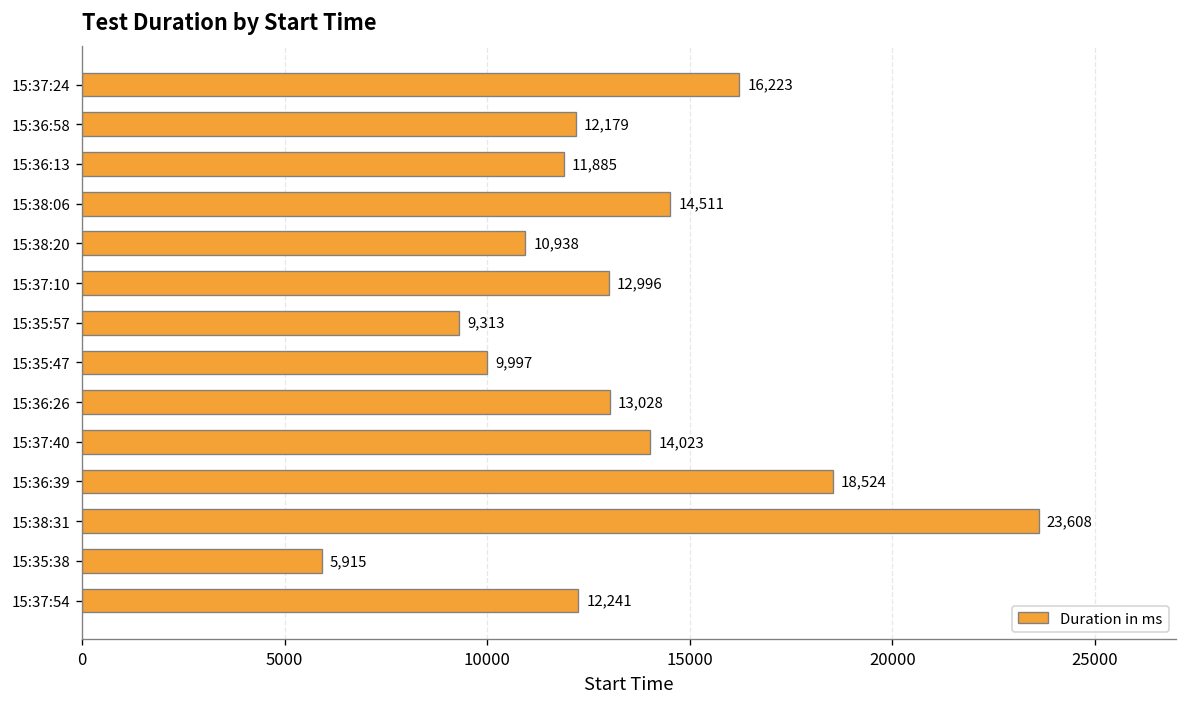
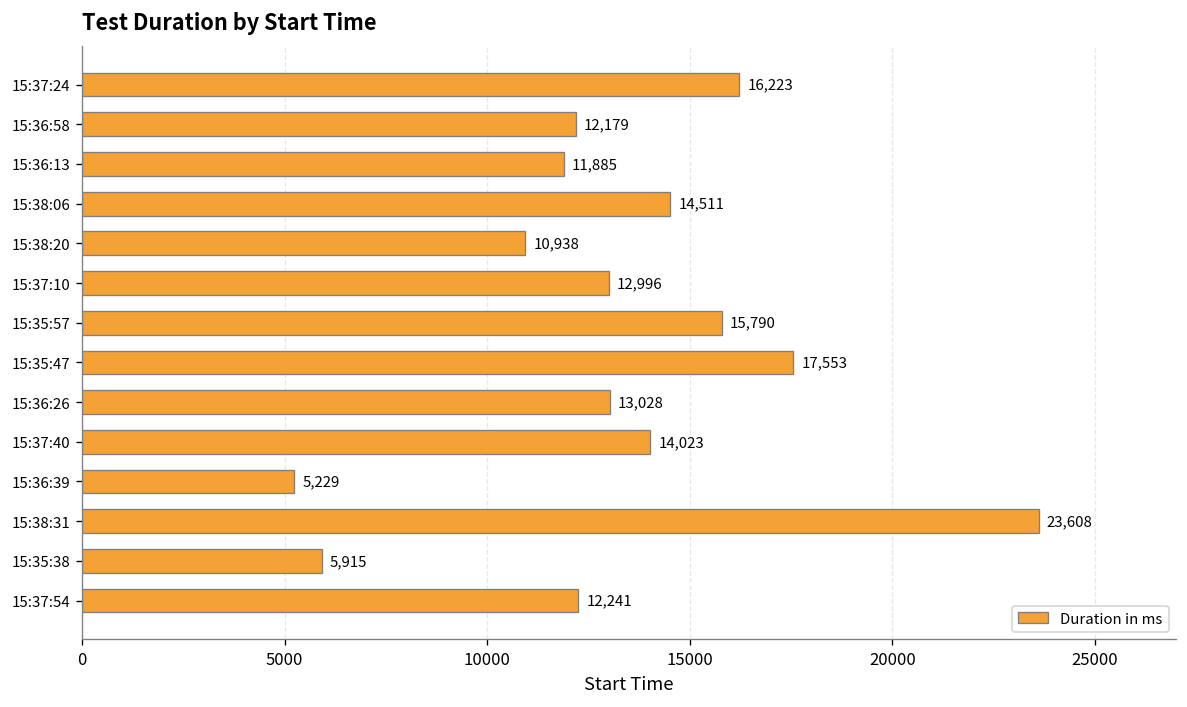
  {
    "15:37:24": "16,223",
    "15:36:58": "12,179",
    "15:36:13": "11,885",
    "15:38:06": "14,511",
    "15:38:20": "10,938",
    "15:37:10": "12,996",
-   "15:35:57": "9,313",
-   "15:35:47": "9,997",
+   "15:35:57": "15,790",
+   "15:35:47": "17,553",
    "15:36:26": "13,028",
    "15:37:40": "14,023",
-   "15:36:39": "18,524",
+   "15:36:39": "5,229",
    "15:38:31": "23,608",
    "15:35:38": "5,915",
    "15:37:54": "12,241"
  }
